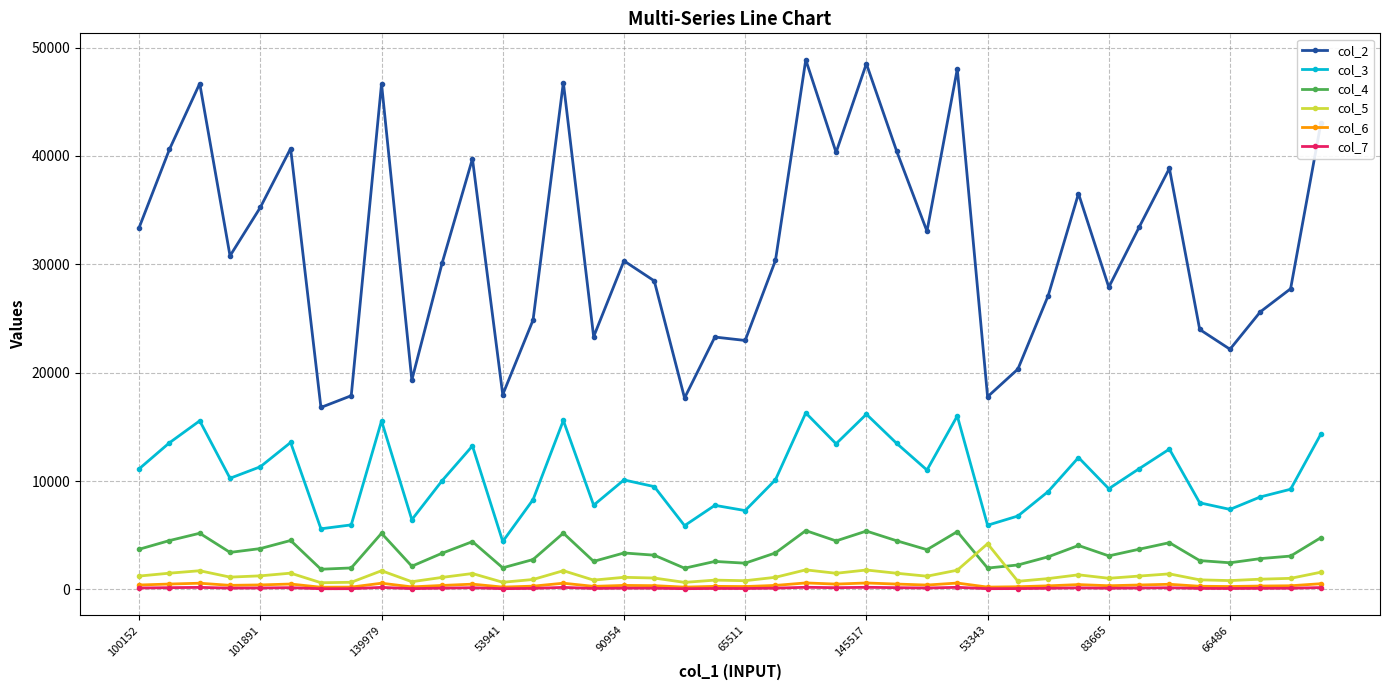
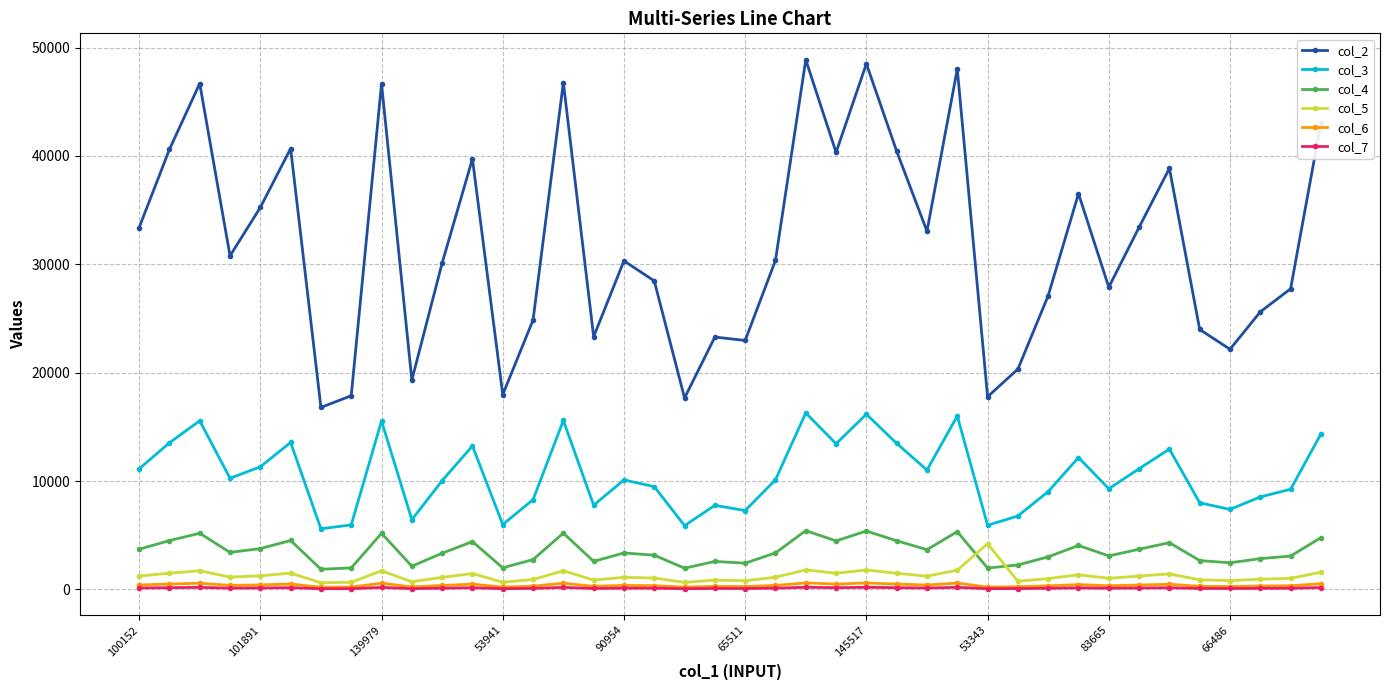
  {
    "col_2": {
      "100152": 33400,
      "101891": 35200,
      "139979": 46700,
      "53941": 18000,
      "90954": 30300,
      "65511": 23000,
      "145517": 48500,
      "53343": 17800,
      "83665": 27900,
      "66486": 22200
    },
    "col_3": {
      "100152": 11100,
      "101891": 11300,
      "139979": 15600,
-     "53941": 4400,
+     "53941": 6000,
      "90954": 10100,
      "65511": 7300,
      "145517": 16200,
      "53343": 5900,
      "83665": 9300,
      "66486": 7400
    },
    "col_4": {
      "100152": 3700,
      "101891": 3800,
      "139979": 5200,
      "53941": 2000,
      "90954": 3400,
      "65511": 2400,
      "145517": 5400,
      "53343": 2000,
      "83665": 3100,
      "66486": 2500
    },
    "col_5": {
      "100152": 1200,
      "101891": 1300,
      "139979": 1700,
      "53941": 700,
      "90954": 1100,
      "65511": 800,
      "145517": 1800,
      "53343": 4200,
      "83665": 1000,
      "66486": 800
    },
    "col_6": {
      "100152": 400,
      "101891": 400,
      "139979": 600,
      "90954": 400,
      "145517": 600
    },
    "col_7": {
      "100152": 100,
      "101891": 100,
      "139979": 200,
      "90954": 100,
      "145517": 200
    }
  }
